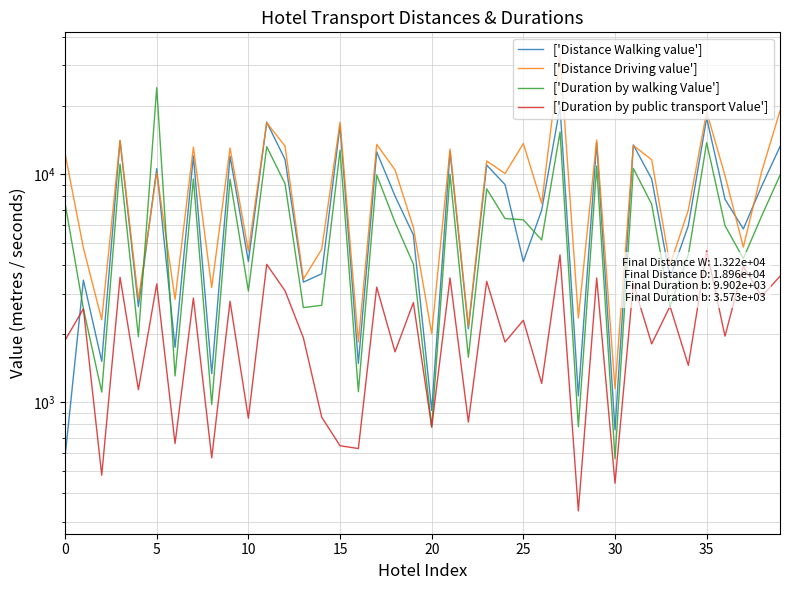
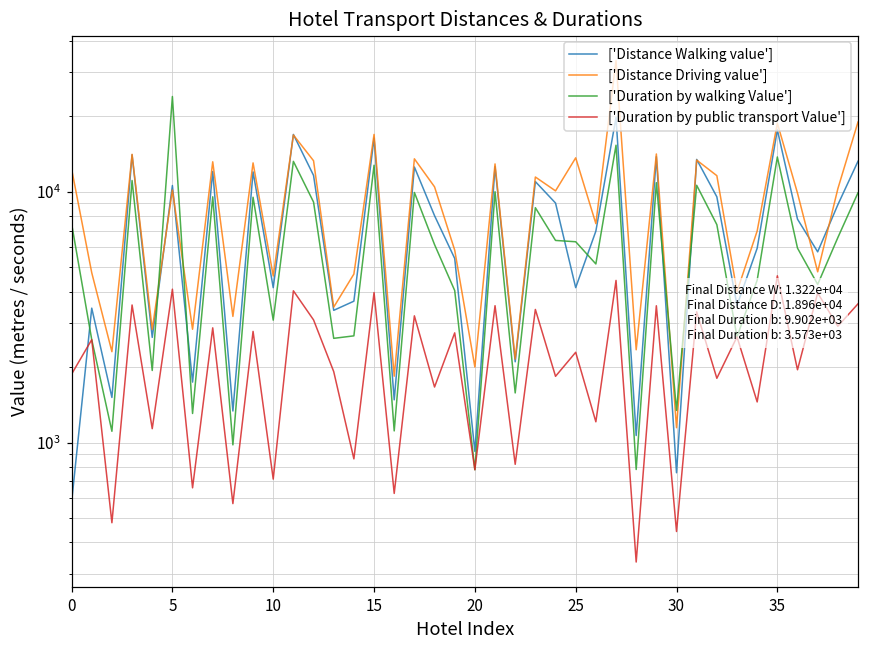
  {
    "['Distance Walking value']": {
      "0": 580,
      "5": 11000,
      "10": 4100,
      "15": 16000,
      "20": 920,
      "25": 4100,
      "30": 760
    },
    "['Distance Driving value']": {
      "0": 12000,
      "5": 10000,
      "10": 4600,
      "15": 17000,
      "20": 2000,
      "25": 14000,
      "30": 1100
    },
    "['Duration by walking Value']": {
      "0": 7500,
      "5": 24000,
      "10": 3100,
      "15": 13000,
      "25": 6300,
-     "30": 570,
+     "30": 1300,
      "35": 14000
    },
    "['Duration by public transport Value']": {
      "0": 1900,
-     "5": 3300,
-     "10": 850,
-     "15": 650,
+     "5": 4100,
+     "10": 720,
+     "15": 4000,
      "25": 2300,
      "30": 440,
      "35": 4600
    }
  }
